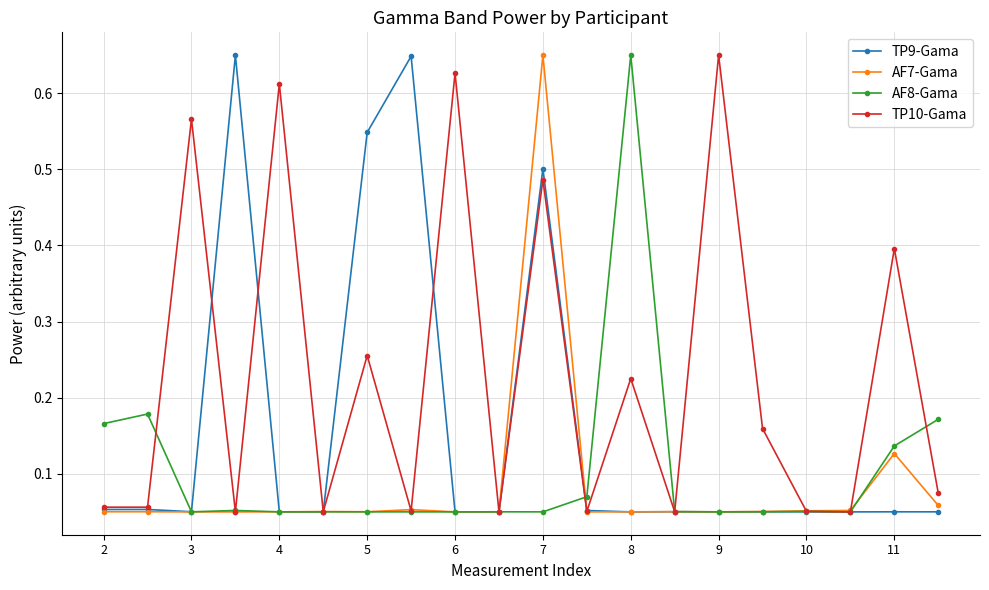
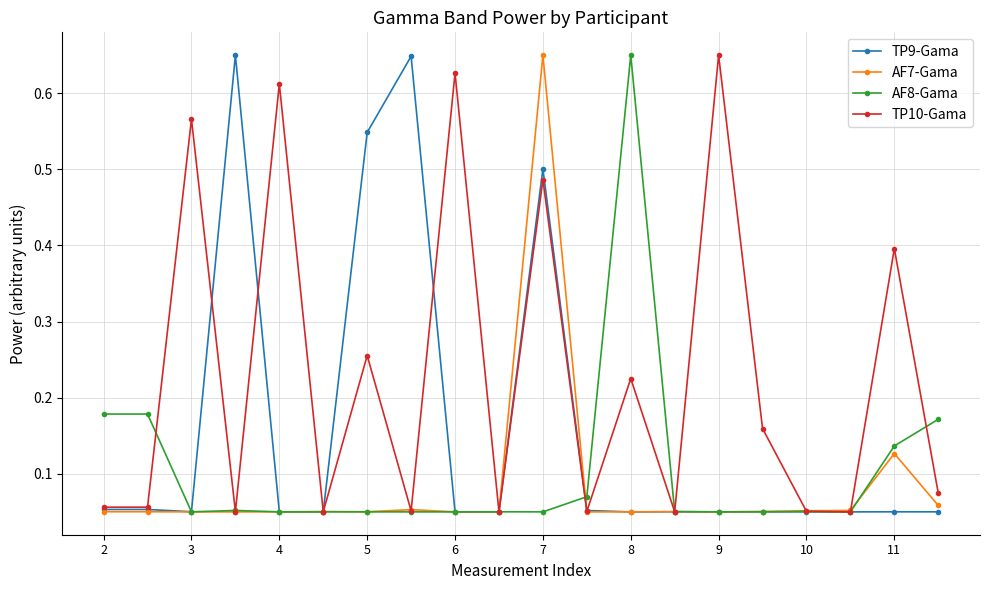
  {
    "AF8-Gama": {
-     "2": 0.17,
+     "2": 0.18,
      "8": 0.65
    },
    "TP10-Gama": {
      "4": 0.61,
      "6": 0.63,
      "8": 0.23
    }
  }
